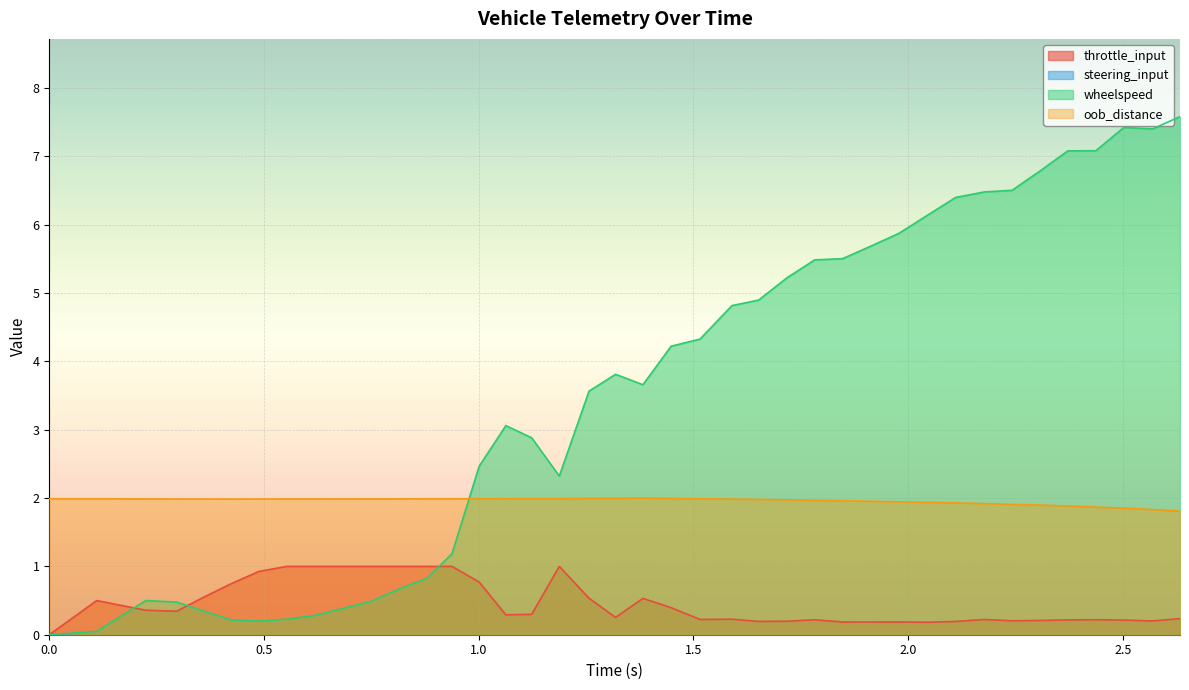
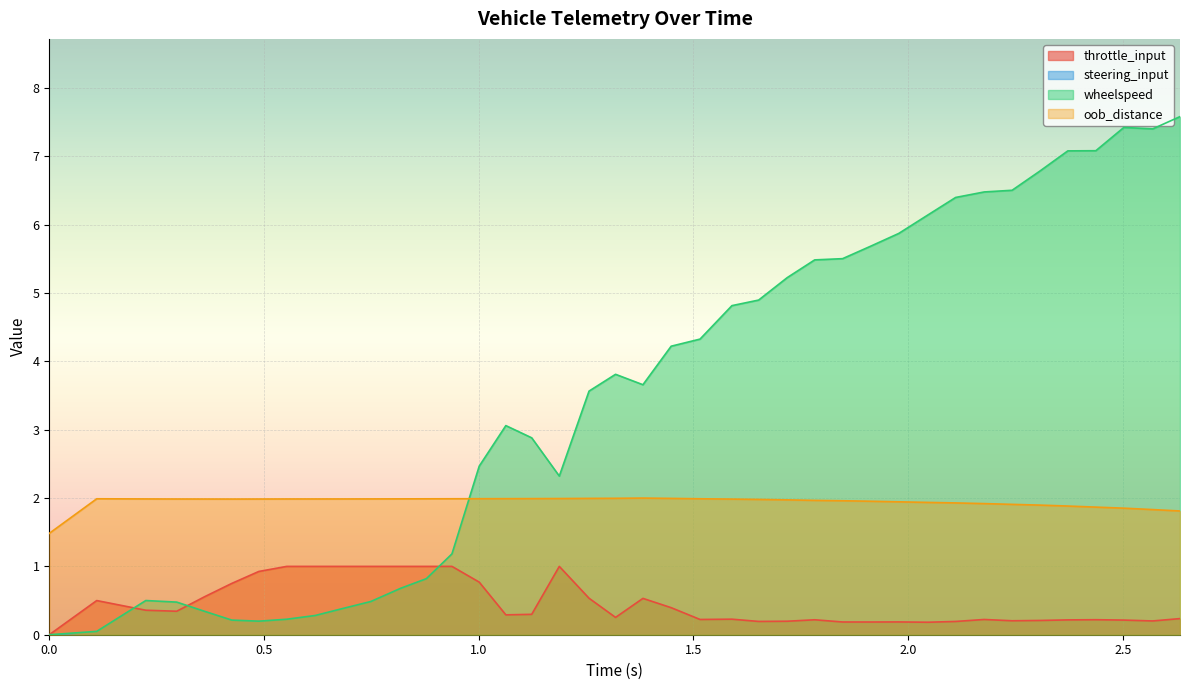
  {
    "oob_distance": {
-     "0.0": 2.0
+     "0.0": 1.5
    }
  }
